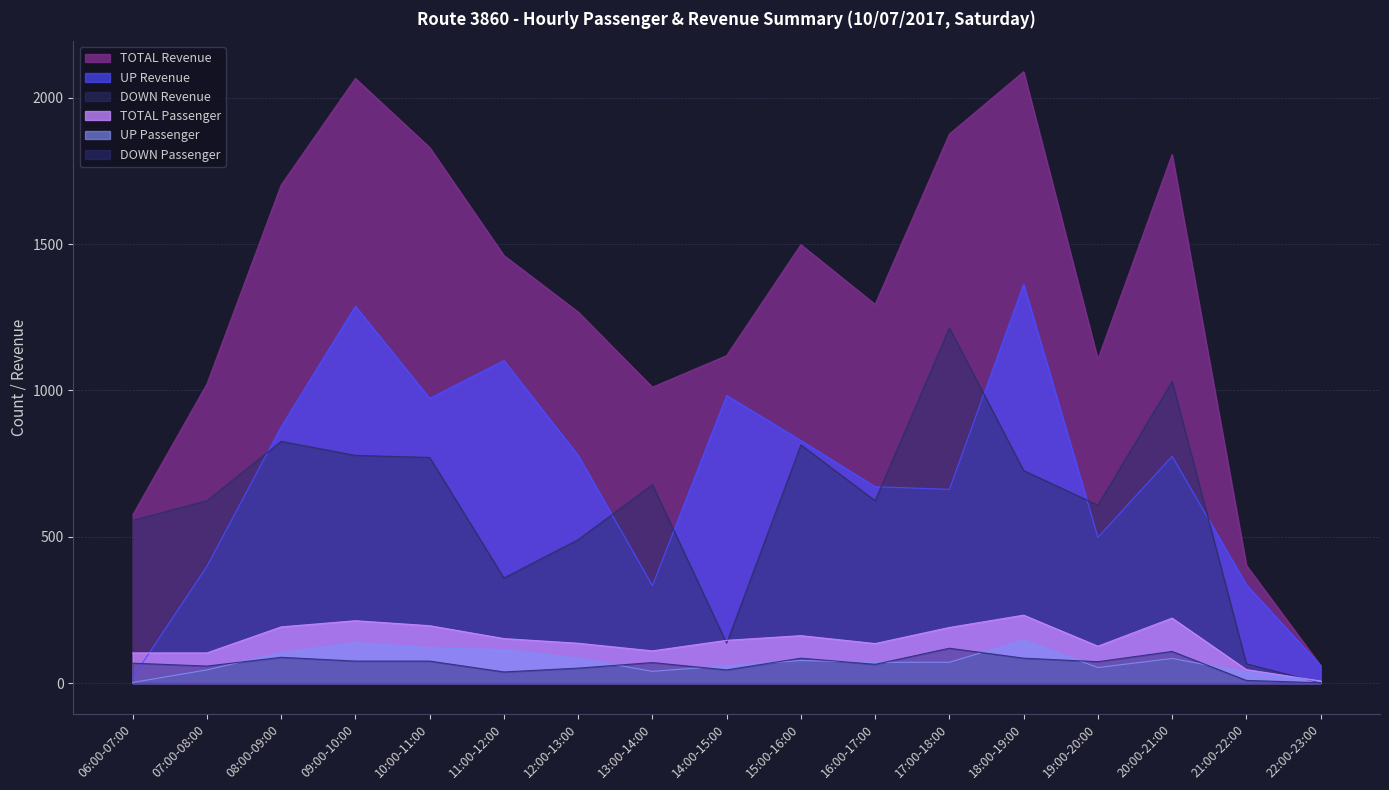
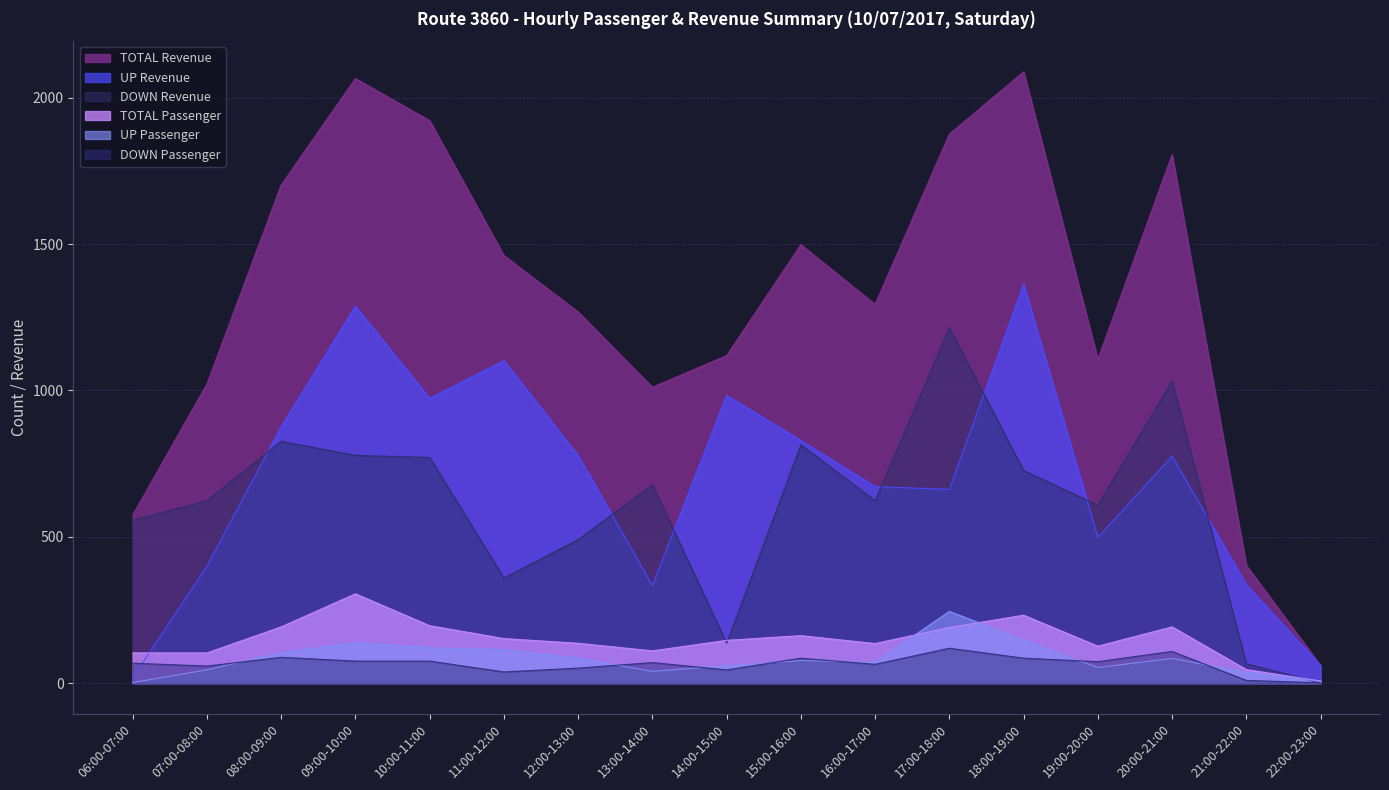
  {
    "TOTAL Revenue": {
      "06:00-07:00": 570,
      "07:00-08:00": 1020,
      "08:00-09:00": 1700,
      "09:00-10:00": 2070,
-     "10:00-11:00": 1830,
+     "10:00-11:00": 1920,
      "11:00-12:00": 1460,
      "12:00-13:00": 1270,
      "13:00-14:00": 1010,
      "14:00-15:00": 1120,
      "15:00-16:00": 1500,
      "16:00-17:00": 1290,
      "17:00-18:00": 1880,
      "18:00-19:00": 2090,
      "19:00-20:00": 1110,
      "20:00-21:00": 1810,
      "21:00-22:00": 400
    },
    "UP Revenue": {
      "06:00-07:00": 20,
      "07:00-08:00": 400,
      "08:00-09:00": 880,
      "09:00-10:00": 1290,
      "10:00-11:00": 970,
      "11:00-12:00": 1100,
      "12:00-13:00": 780,
      "13:00-14:00": 330,
      "14:00-15:00": 980,
      "15:00-16:00": 830,
      "16:00-17:00": 670,
      "17:00-18:00": 660,
      "18:00-19:00": 1360,
      "19:00-20:00": 500,
      "20:00-21:00": 780,
      "21:00-22:00": 340
    },
    "TOTAL Passenger": {
      "06:00-07:00": 100,
      "07:00-08:00": 100,
      "08:00-09:00": 190,
-     "09:00-10:00": 210,
+     "09:00-10:00": 310,
      "10:00-11:00": 200,
      "11:00-12:00": 150,
      "12:00-13:00": 140,
      "13:00-14:00": 110,
      "14:00-15:00": 150,
      "15:00-16:00": 160,
      "16:00-17:00": 140,
      "17:00-18:00": 190,
      "18:00-19:00": 230,
      "19:00-20:00": 130,
-     "20:00-21:00": 220,
+     "20:00-21:00": 190,
      "21:00-22:00": 50
    },
    "UP Passenger": {
      "06:00-07:00": 0,
      "07:00-08:00": 50,
      "08:00-09:00": 100,
      "09:00-10:00": 140,
      "10:00-11:00": 120,
      "11:00-12:00": 110,
      "12:00-13:00": 90,
      "13:00-14:00": 40,
      "14:00-15:00": 60,
-     "17:00-18:00": 70,
+     "17:00-18:00": 250,
      "18:00-19:00": 150,
      "19:00-20:00": 50,
      "20:00-21:00": 80,
      "21:00-22:00": 40
    }
  }
